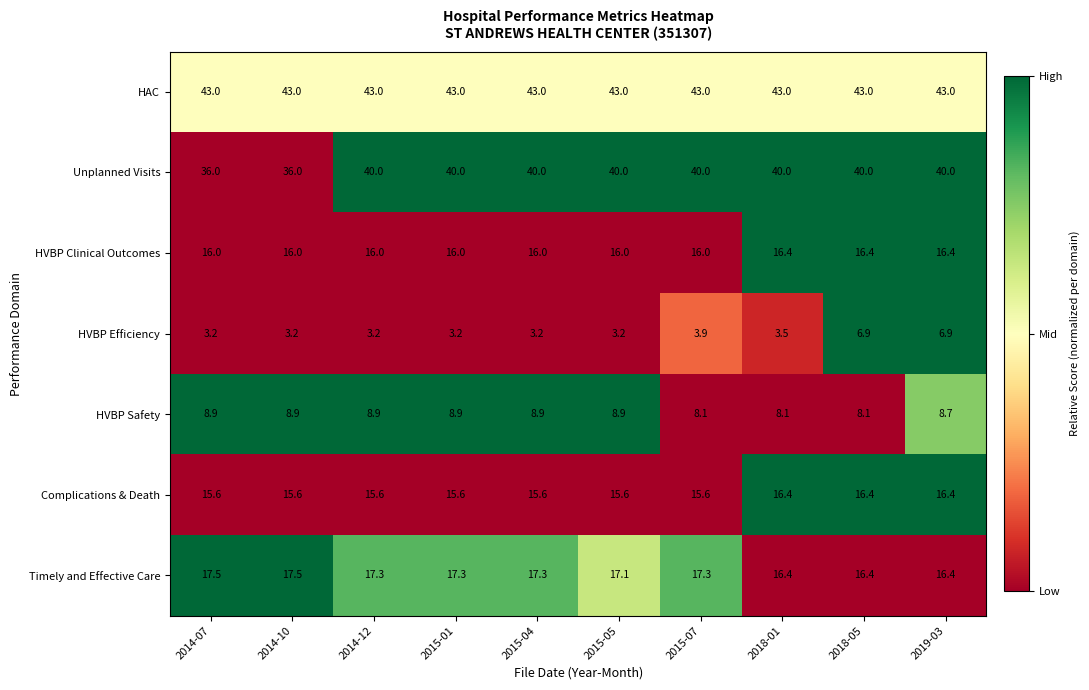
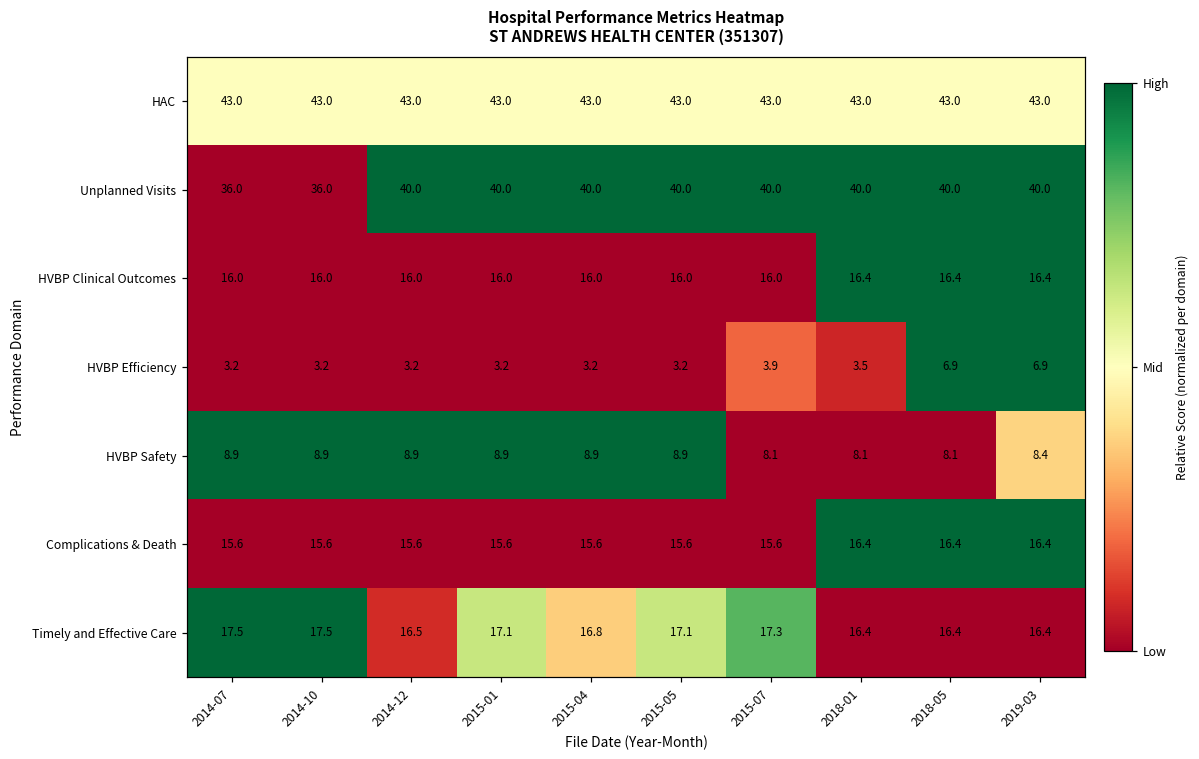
  {
    "HAC": {
      "2014-07": 43.0,
      "2014-10": 43.0,
      "2014-12": 43.0,
      "2015-01": 43.0,
      "2015-04": 43.0,
      "2015-05": 43.0,
      "2015-07": 43.0,
      "2018-01": 43.0,
      "2018-05": 43.0,
      "2019-03": 43.0
    },
    "Unplanned Visits": {
      "2014-07": 36.0,
      "2014-10": 36.0,
      "2014-12": 40.0,
      "2015-01": 40.0,
      "2015-04": 40.0,
      "2015-05": 40.0,
      "2015-07": 40.0,
      "2018-01": 40.0,
      "2018-05": 40.0,
      "2019-03": 40.0
    },
    "HVBP Clinical Outcomes": {
      "2014-07": 16.0,
      "2014-10": 16.0,
      "2014-12": 16.0,
      "2015-01": 16.0,
      "2015-04": 16.0,
      "2015-05": 16.0,
      "2015-07": 16.0,
      "2018-01": 16.4,
      "2018-05": 16.4,
      "2019-03": 16.4
    },
    "HVBP Efficiency": {
      "2014-07": 3.2,
      "2014-10": 3.2,
      "2014-12": 3.2,
      "2015-01": 3.2,
      "2015-04": 3.2,
      "2015-05": 3.2,
      "2015-07": 3.9,
      "2018-01": 3.5,
      "2018-05": 6.9,
      "2019-03": 6.9
    },
    "HVBP Safety": {
      "2014-07": 8.9,
      "2014-10": 8.9,
      "2014-12": 8.9,
      "2015-01": 8.9,
      "2015-04": 8.9,
      "2015-05": 8.9,
      "2015-07": 8.1,
      "2018-01": 8.1,
      "2018-05": 8.1,
-     "2019-03": 8.7
+     "2019-03": 8.4
    },
    "Complications & Death": {
      "2014-07": 15.6,
      "2014-10": 15.6,
      "2014-12": 15.6,
      "2015-01": 15.6,
      "2015-04": 15.6,
      "2015-05": 15.6,
      "2015-07": 15.6,
      "2018-01": 16.4,
      "2018-05": 16.4,
      "2019-03": 16.4
    },
    "Timely and Effective Care": {
      "2014-07": 17.5,
      "2014-10": 17.5,
-     "2014-12": 17.3,
-     "2015-01": 17.3,
-     "2015-04": 17.3,
+     "2014-12": 16.5,
+     "2015-01": 17.1,
+     "2015-04": 16.8,
      "2015-05": 17.1,
      "2015-07": 17.3,
      "2018-01": 16.4,
      "2018-05": 16.4,
      "2019-03": 16.4
    }
  }
